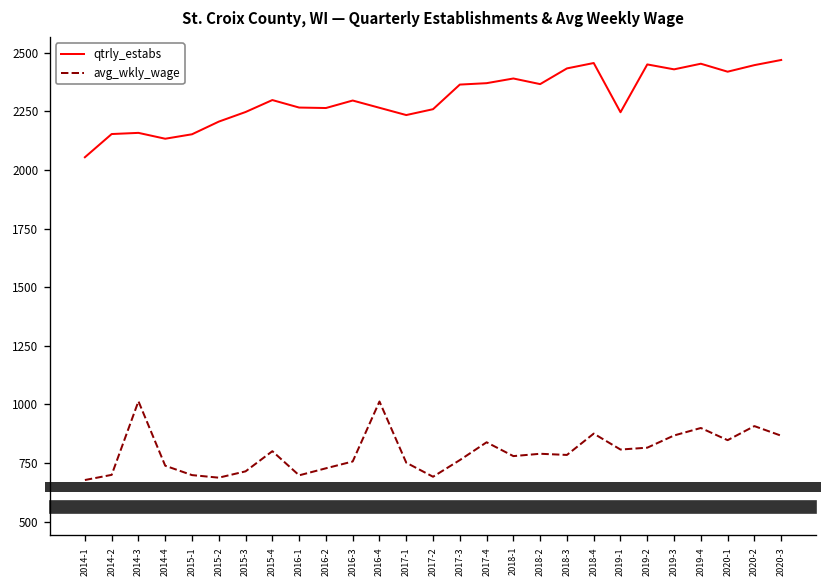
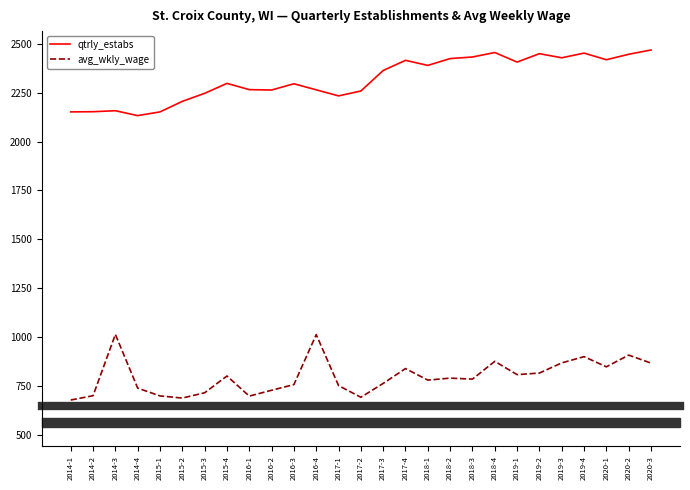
  {
    "qtrly_estabs": {
-     "2014-1": 2050,
+     "2014-1": 2150,
      "2014-2": 2150,
      "2014-3": 2160,
      "2014-4": 2130,
      "2015-1": 2150,
      "2015-2": 2210,
      "2015-3": 2250,
      "2015-4": 2300,
      "2016-1": 2270,
      "2016-2": 2260,
      "2016-3": 2300,
      "2016-4": 2270,
      "2017-1": 2230,
      "2017-2": 2260,
      "2017-3": 2360,
-     "2017-4": 2370,
+     "2017-4": 2420,
      "2018-1": 2390,
-     "2018-2": 2370,
+     "2018-2": 2430,
      "2018-3": 2430,
      "2018-4": 2460,
-     "2019-1": 2250,
+     "2019-1": 2410,
      "2019-2": 2450,
      "2019-3": 2430,
      "2019-4": 2450,
      "2020-1": 2420,
      "2020-2": 2450,
      "2020-3": 2470
    },
    "avg_wkly_wage": {
      "2014-1": 680,
      "2014-2": 700,
      "2014-3": 1010,
      "2014-4": 740,
      "2015-1": 700,
      "2015-2": 690,
      "2015-3": 710,
      "2015-4": 800,
      "2016-1": 700,
      "2016-2": 730,
      "2016-3": 760,
      "2016-4": 1010,
      "2017-1": 750,
      "2017-2": 690,
      "2017-3": 760,
      "2017-4": 840,
      "2018-1": 780,
      "2018-2": 790,
      "2018-3": 780,
      "2018-4": 880,
      "2019-1": 810,
      "2019-2": 820,
      "2019-3": 870,
      "2019-4": 900,
      "2020-1": 850,
      "2020-2": 910,
      "2020-3": 870
    }
  }
